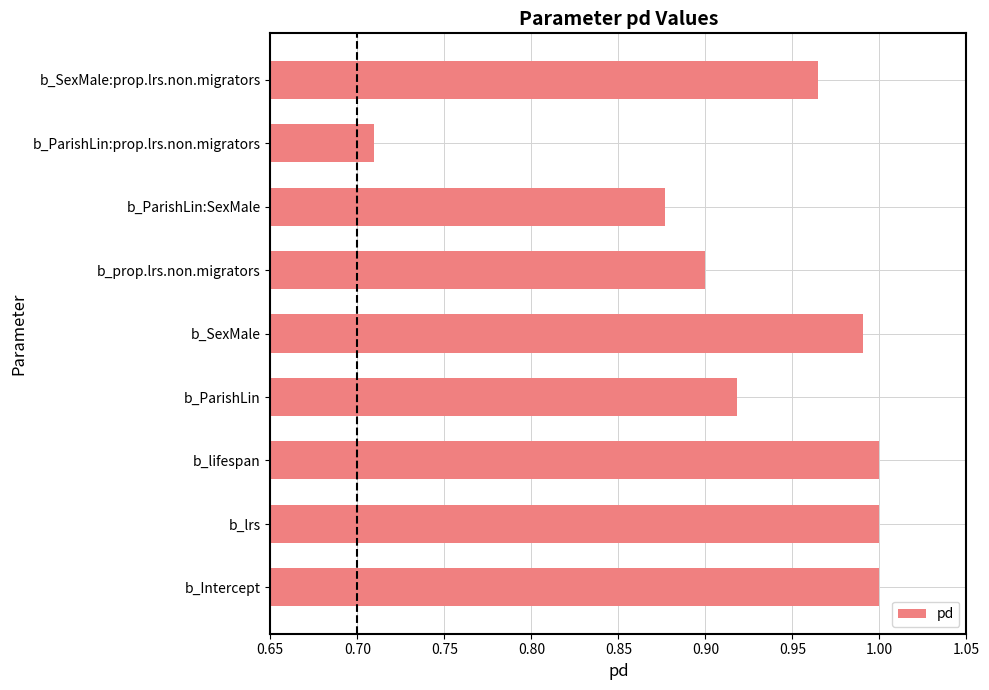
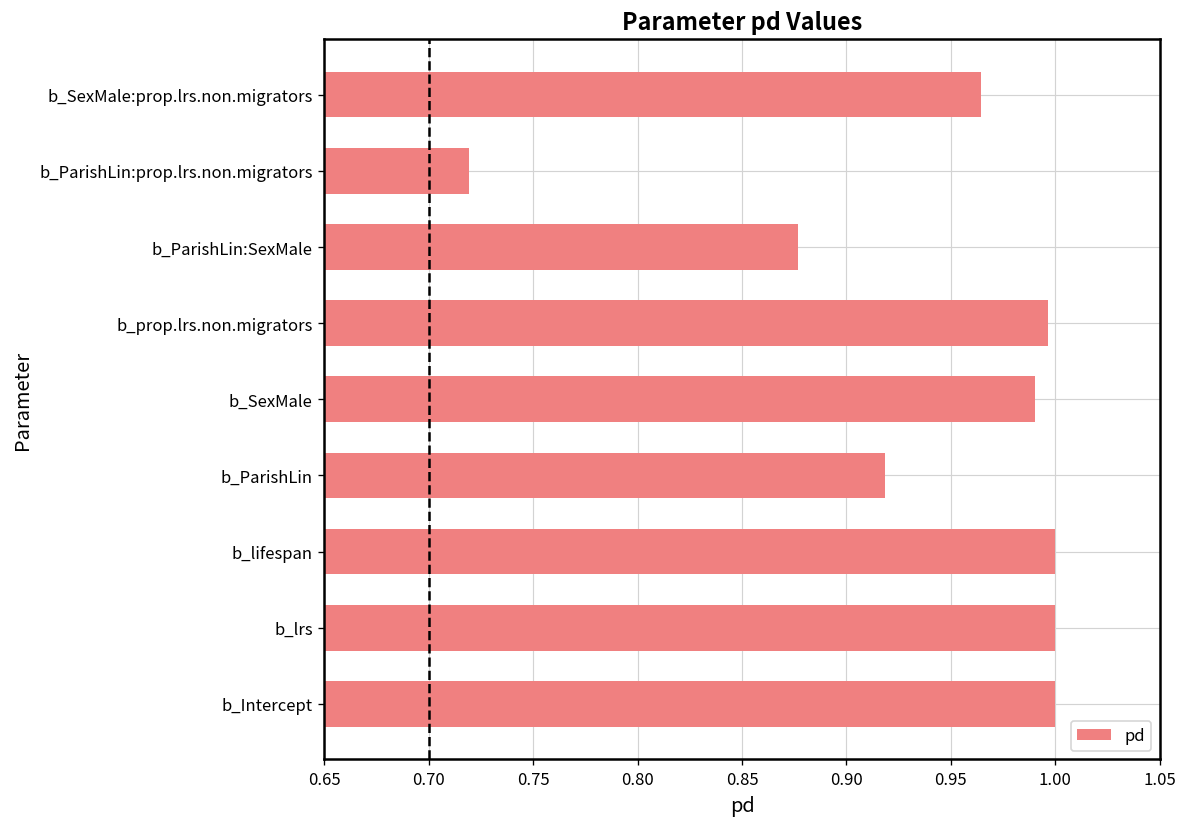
  {
    "b_SexMale:prop.lrs.non.migrators": 0.964,
-   "b_ParishLin:prop.lrs.non.migrators": 0.710,
+   "b_ParishLin:prop.lrs.non.migrators": 0.719,
    "b_ParishLin:SexMale": 0.877,
-   "b_prop.lrs.non.migrators": 0.900,
+   "b_prop.lrs.non.migrators": 0.997,
    "b_SexMale": 0.990,
    "b_ParishLin": 0.918,
    "b_lifespan": 1.000,
    "b_lrs": 1.000,
    "b_Intercept": 1.000
  }
